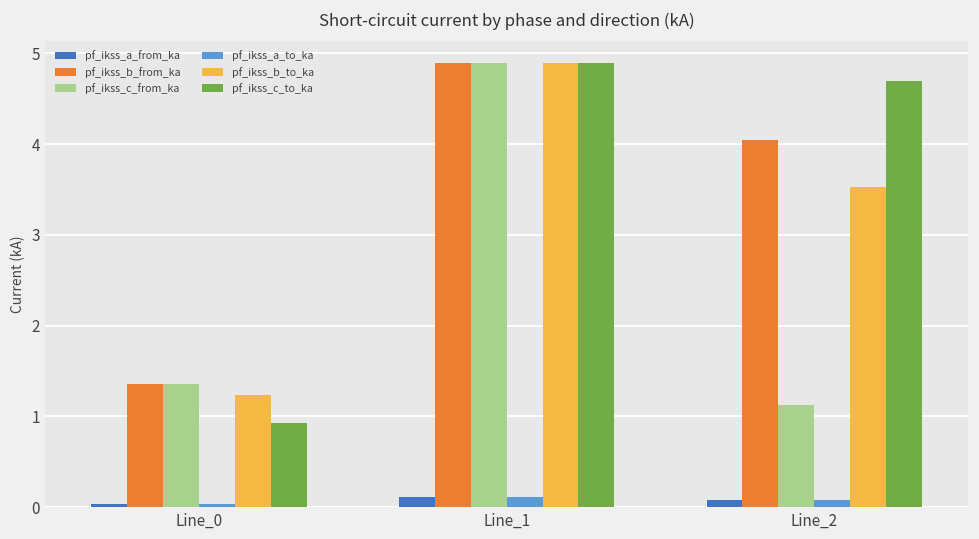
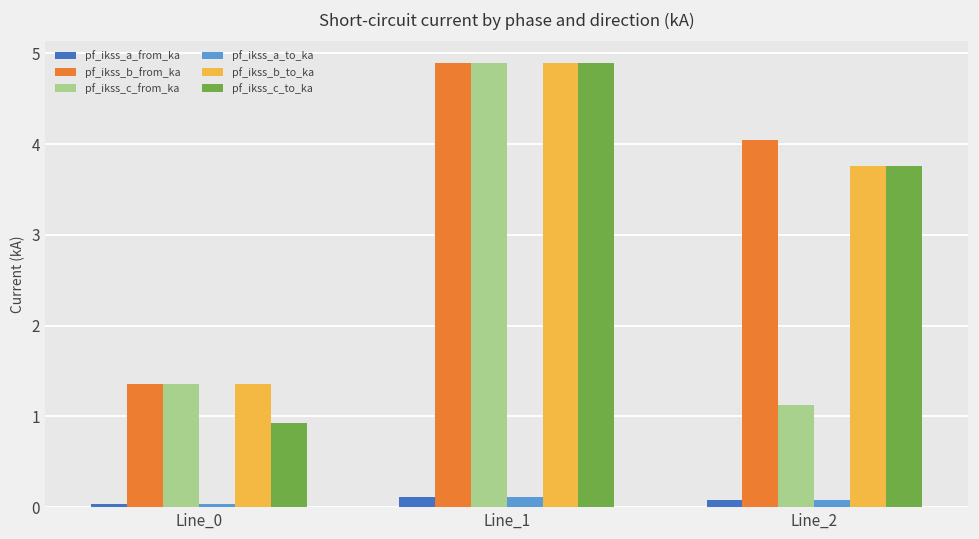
  {
    "pf_ikss_b_from_ka": {
      "Line_0": 1.4,
      "Line_1": 4.9,
      "Line_2": 4.0
    },
    "pf_ikss_c_from_ka": {
      "Line_0": 1.4,
      "Line_1": 4.9,
      "Line_2": 1.1
    },
    "pf_ikss_b_to_ka": {
-     "Line_0": 1.2,
+     "Line_0": 1.4,
      "Line_1": 4.9,
-     "Line_2": 3.5
+     "Line_2": 3.8
    },
    "pf_ikss_c_to_ka": {
      "Line_0": 0.9,
      "Line_1": 4.9,
-     "Line_2": 4.7
+     "Line_2": 3.8
    }
  }
